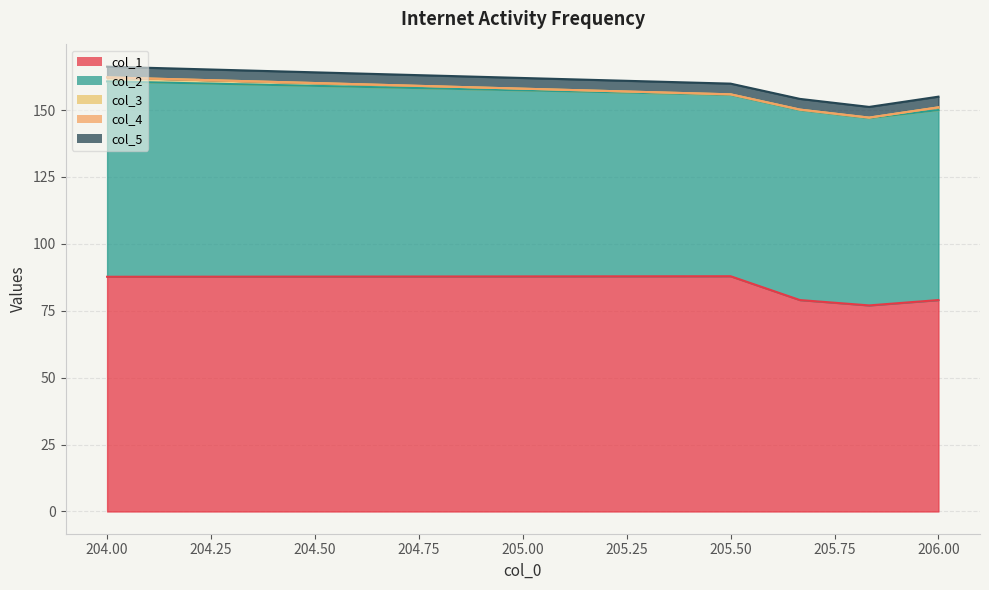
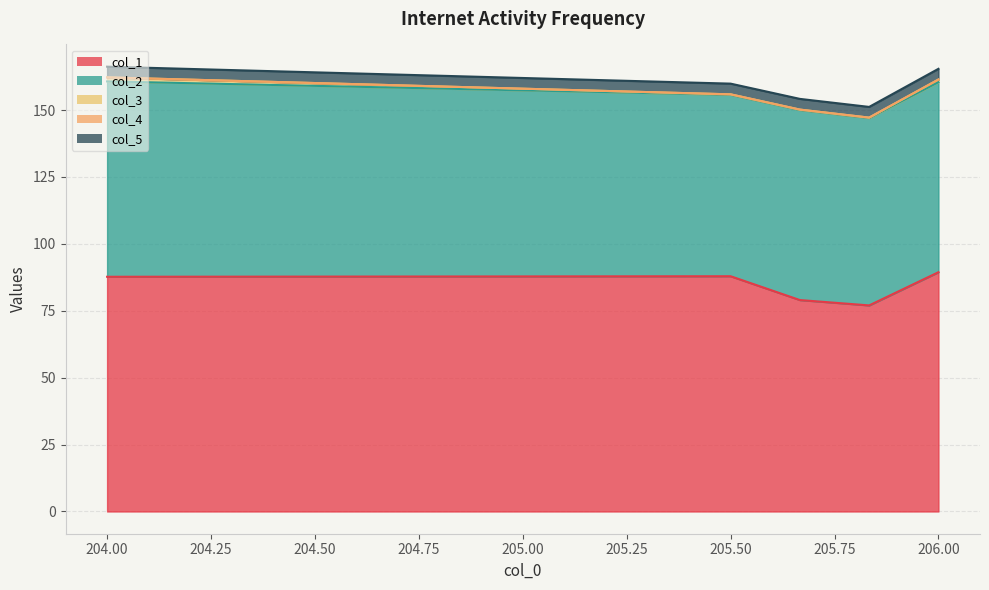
  {
    "col_1": {
      "204.00": 88,
      "205.50": 88,
-     "206.00": 79
+     "206.00": 89
    },
    "col_2": {
      "206.00": 71
    },
    "col_5": {
      "205.50": 4,
      "206.00": 4
    }
  }
